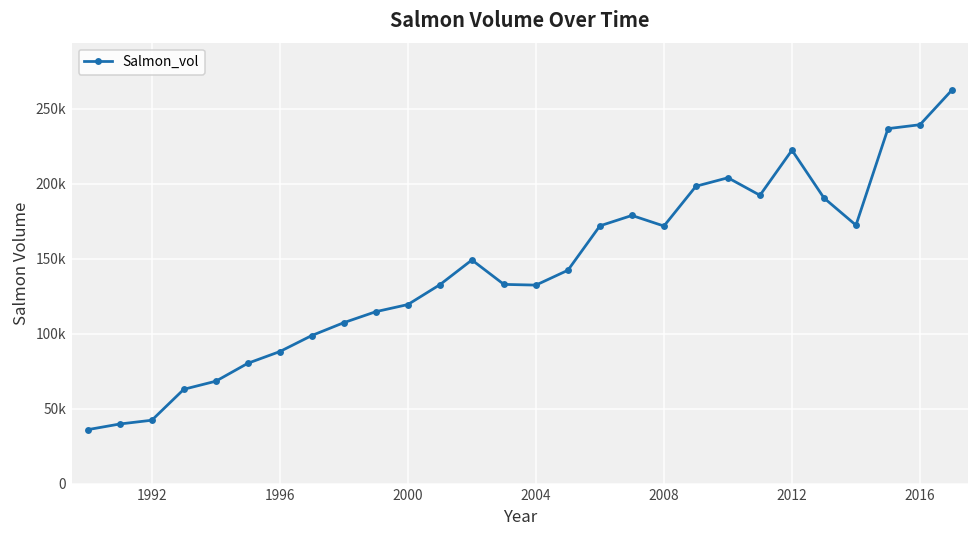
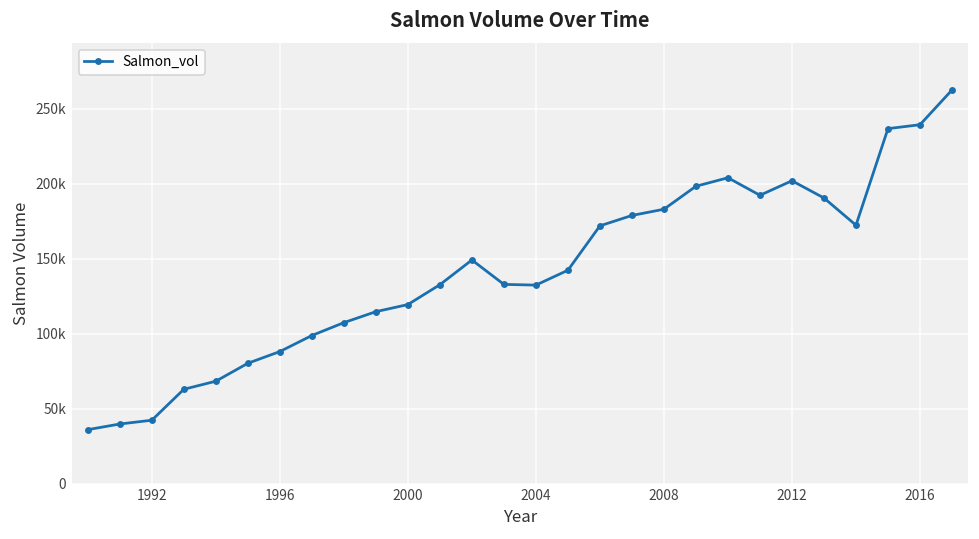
  {
    "1992": 42000,
    "1996": 88000,
    "2000": 119000,
    "2004": 132000,
-   "2008": 172000,
-   "2012": 222000,
+   "2008": 183000,
+   "2012": 202000,
    "2016": 239000
  }
